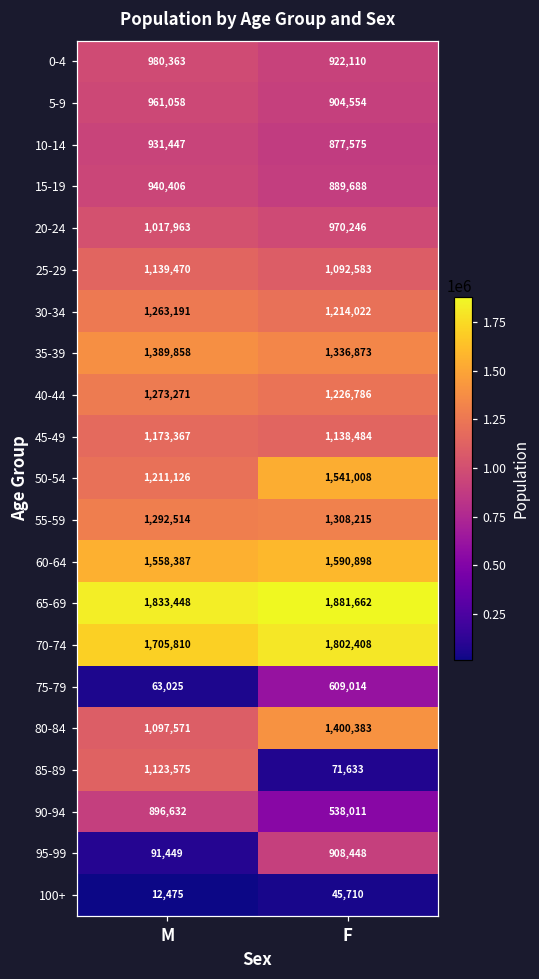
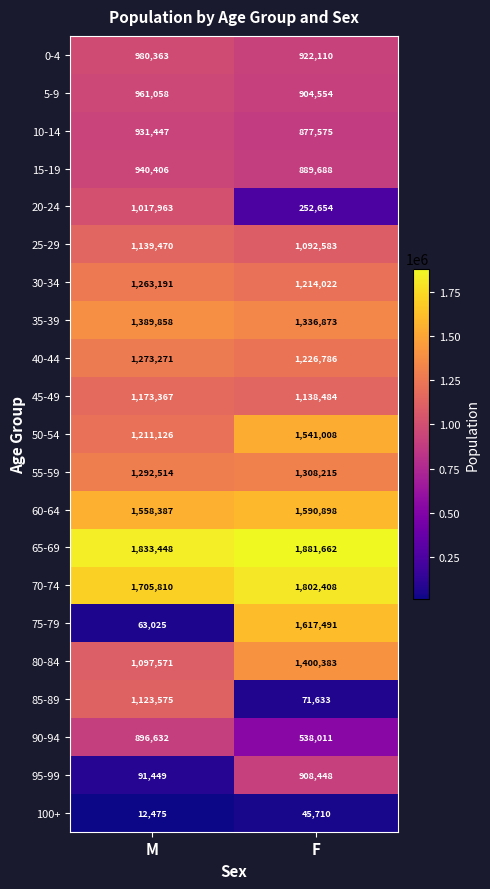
  {
    "0-4": {
      "M": "980,363",
      "F": "922,110"
    },
    "5-9": {
      "M": "961,058",
      "F": "904,554"
    },
    "10-14": {
      "M": "931,447",
      "F": "877,575"
    },
    "15-19": {
      "M": "940,406",
      "F": "889,688"
    },
    "20-24": {
      "M": "1,017,963",
-     "F": "970,246"
+     "F": "252,654"
    },
    "25-29": {
      "M": "1,139,470",
      "F": "1,092,583"
    },
    "30-34": {
      "M": "1,263,191",
      "F": "1,214,022"
    },
    "35-39": {
      "M": "1,389,858",
      "F": "1,336,873"
    },
    "40-44": {
      "M": "1,273,271",
      "F": "1,226,786"
    },
    "45-49": {
      "M": "1,173,367",
      "F": "1,138,484"
    },
    "50-54": {
      "M": "1,211,126",
      "F": "1,541,008"
    },
    "55-59": {
      "M": "1,292,514",
      "F": "1,308,215"
    },
    "60-64": {
      "M": "1,558,387",
      "F": "1,590,898"
    },
    "65-69": {
      "M": "1,833,448",
      "F": "1,881,662"
    },
    "70-74": {
      "M": "1,705,810",
      "F": "1,802,408"
    },
    "75-79": {
      "M": "63,025",
-     "F": "609,014"
+     "F": "1,617,491"
    },
    "80-84": {
      "M": "1,097,571",
      "F": "1,400,383"
    },
    "85-89": {
      "M": "1,123,575",
      "F": "71,633"
    },
    "90-94": {
      "M": "896,632",
      "F": "538,011"
    },
    "95-99": {
      "M": "91,449",
      "F": "908,448"
    },
    "100+": {
      "M": "12,475",
      "F": "45,710"
    }
  }
